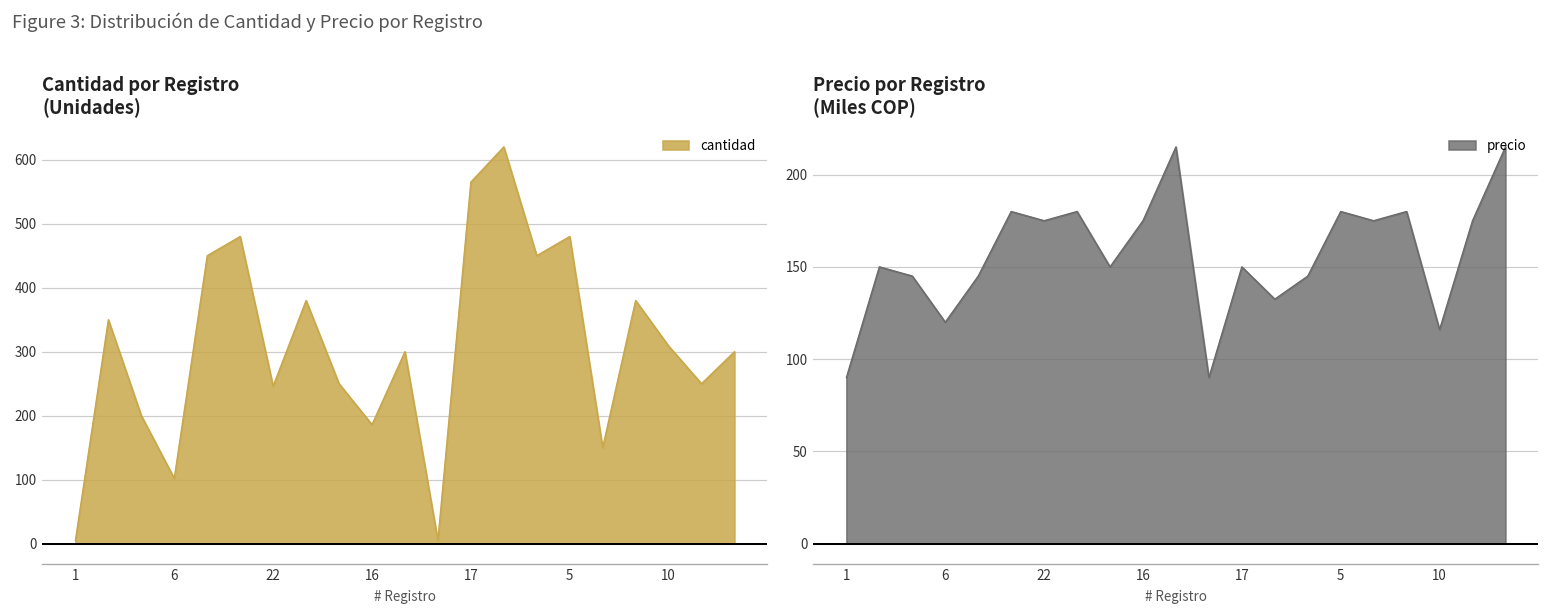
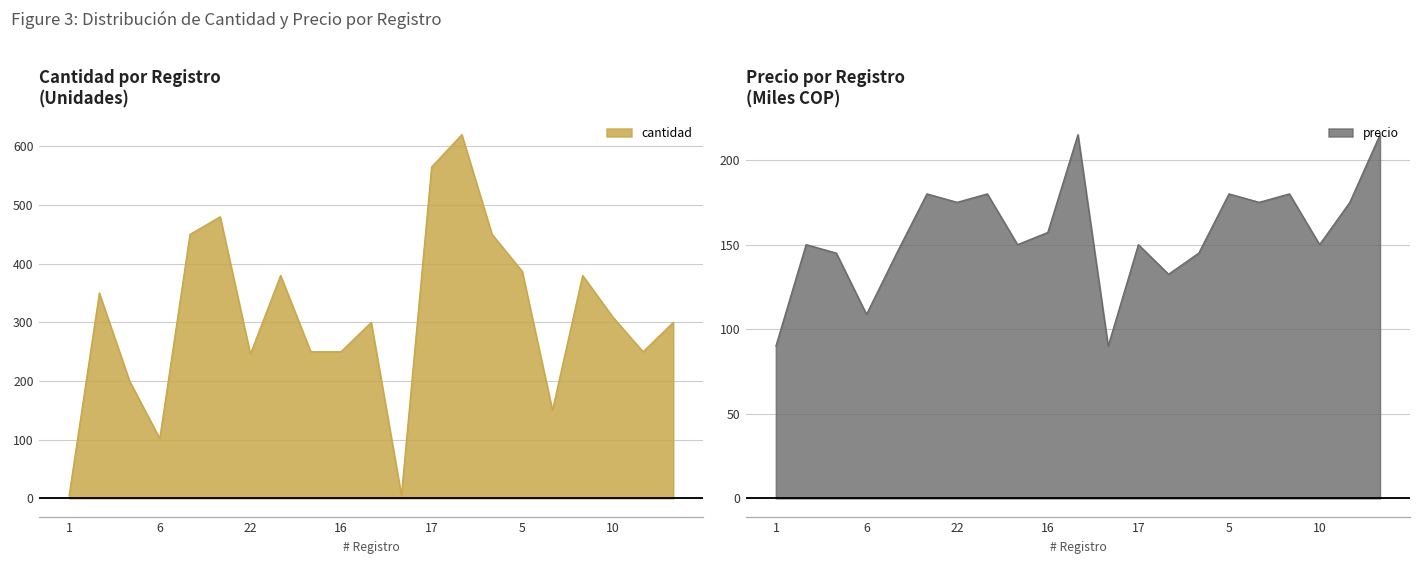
  {
    "Cantidad por Registro (Unidades)": {
      "1": 10,
      "6": 100,
      "22": 250,
-     "16": 190,
+     "16": 250,
      "17": 570,
-     "5": 480,
+     "5": 390,
      "10": 310
    },
    "Precio por Registro (Miles COP)": {
      "1": 90,
-     "6": 120,
+     "6": 109,
      "22": 175,
-     "16": 175,
+     "16": 157,
      "17": 150,
      "5": 180,
-     "10": 116
+     "10": 150
    }
  }
